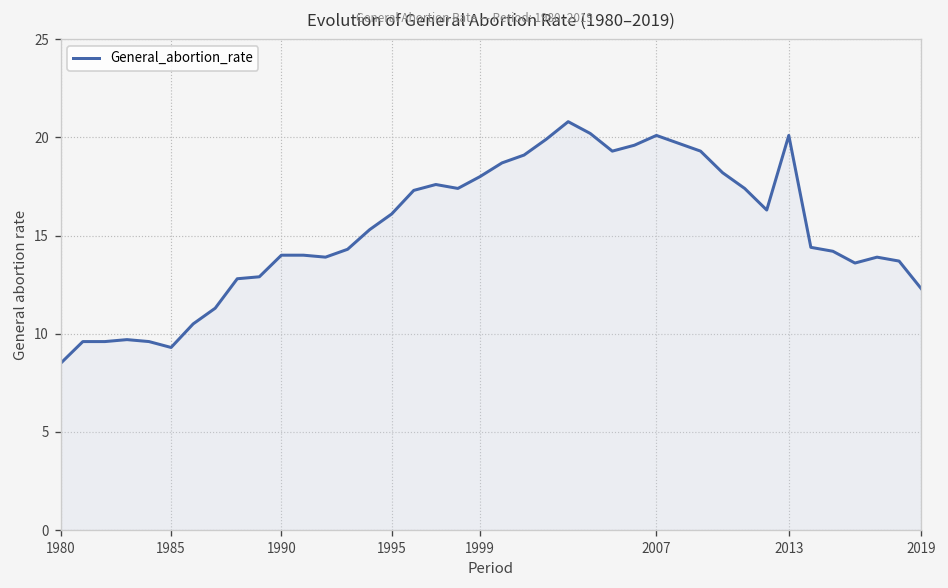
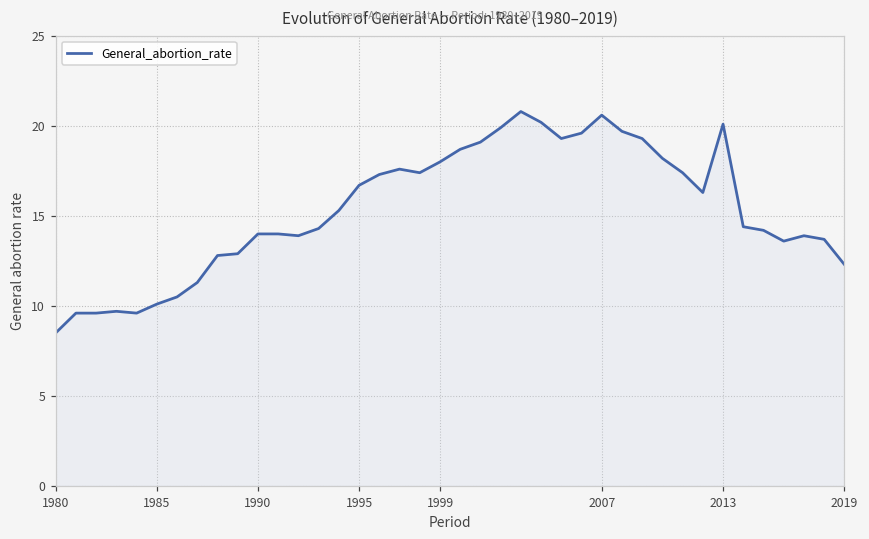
  {
    "1980": 8.5,
-   "1985": 9.3,
+   "1985": 10.1,
    "1990": 14.0,
-   "1995": 16.1,
+   "1995": 16.7,
    "1999": 18.0,
-   "2007": 20.1,
+   "2007": 20.6,
    "2013": 20.1,
    "2019": 12.3
  }
